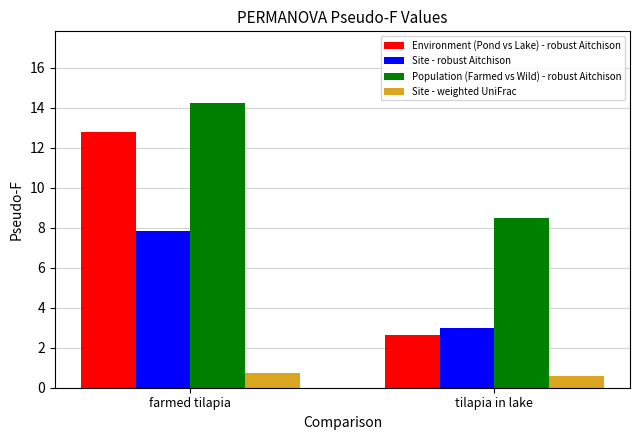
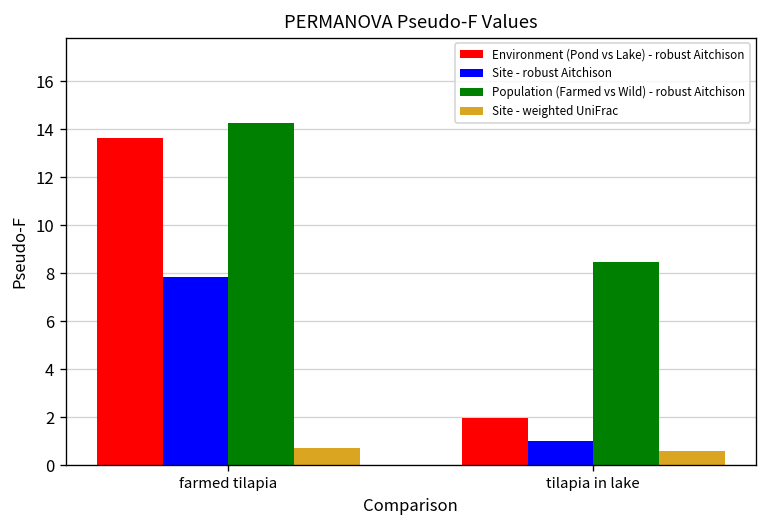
  {
    "Environment (Pond vs Lake) - robust Aitchison": {
-     "farmed tilapia": 12.8,
-     "tilapia in lake": 2.6
+     "farmed tilapia": 13.7,
+     "tilapia in lake": 2.0
    },
    "Site - robust Aitchison": {
      "farmed tilapia": 7.8,
-     "tilapia in lake": 3
+     "tilapia in lake": 1
    },
    "Population (Farmed vs Wild) - robust Aitchison": {
      "farmed tilapia": 14.3,
      "tilapia in lake": 8.5
    },
    "Site - weighted UniFrac": {
      "farmed tilapia": 0.7,
      "tilapia in lake": 0.6
    }
  }
